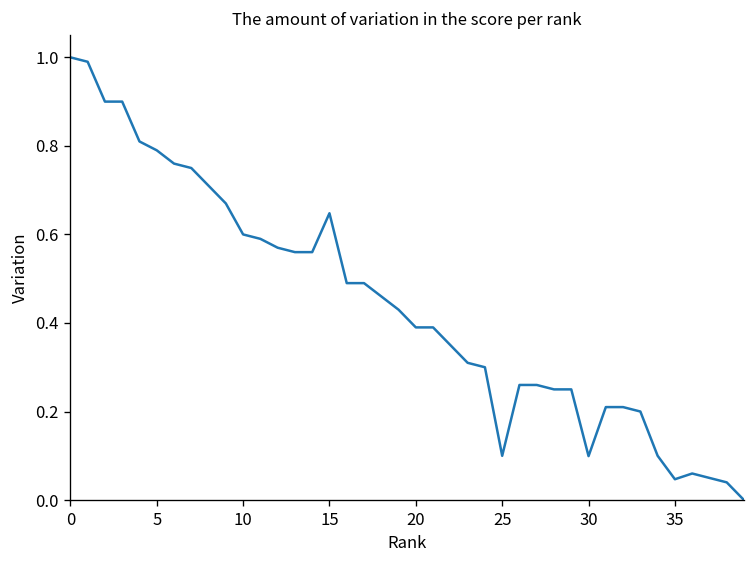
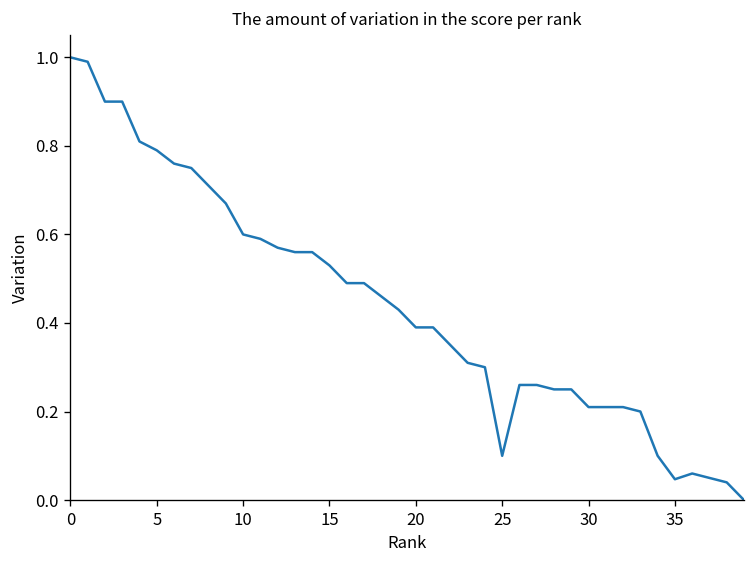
  {
    "0": 1.00,
    "5": 0.79,
    "10": 0.60,
-   "15": 0.65,
+   "15": 0.53,
    "20": 0.39,
    "25": 0.10,
-   "30": 0.10,
+   "30": 0.21,
    "35": 0.05
  }
